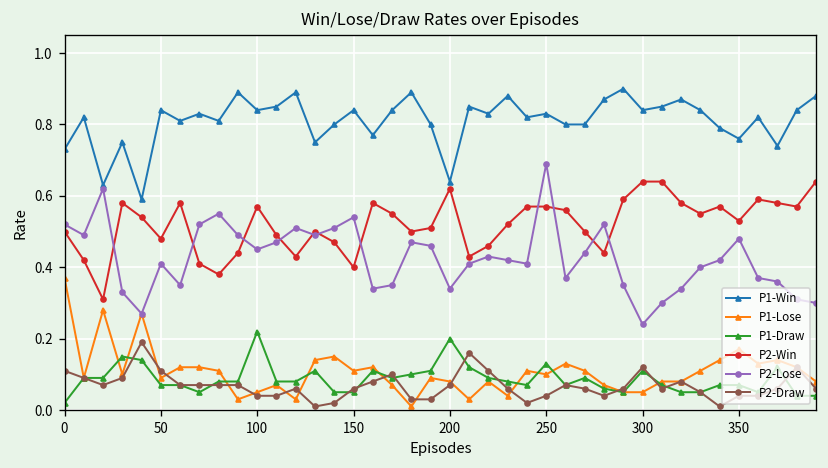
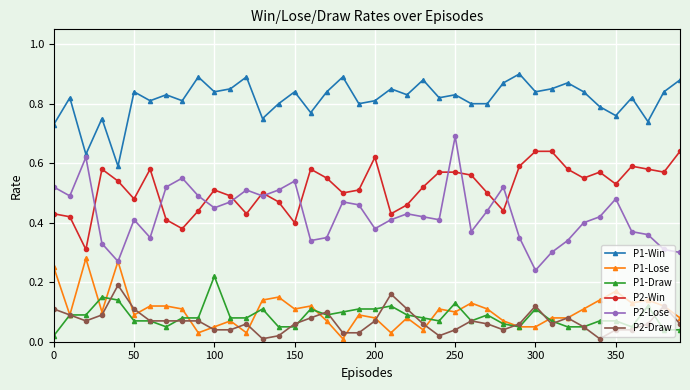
  {
    "P1-Win": {
      "0": 0.73,
      "50": 0.84,
      "100": 0.84,
      "150": 0.84,
-     "200": 0.64,
+     "200": 0.81,
      "250": 0.83,
      "300": 0.84,
      "350": 0.76
    },
    "P1-Lose": {
-     "0": 0.37,
+     "0": 0.25,
      "50": 0.09,
      "100": 0.05,
      "150": 0.11,
      "200": 0.08,
      "250": 0.10,
      "300": 0.05
    },
    "P1-Draw": {
      "0": 0.02,
      "50": 0.07,
      "100": 0.22,
      "150": 0.05,
-     "200": 0.20,
+     "200": 0.11,
      "250": 0.13,
      "300": 0.11
    },
    "P2-Win": {
-     "0": 0.50,
+     "0": 0.43,
      "50": 0.48,
-     "100": 0.57,
+     "100": 0.51,
      "150": 0.40,
      "200": 0.62,
      "250": 0.57,
      "300": 0.64,
      "350": 0.53
    },
    "P2-Lose": {
      "0": 0.52,
      "50": 0.41,
      "100": 0.45,
      "150": 0.54,
-     "200": 0.34,
+     "200": 0.38,
      "250": 0.69,
      "300": 0.24,
      "350": 0.48
    },
    "P2-Draw": {
      "0": 0.11,
      "50": 0.11,
      "100": 0.04,
      "150": 0.06,
      "200": 0.07,
      "250": 0.04,
      "300": 0.12
    }
  }
